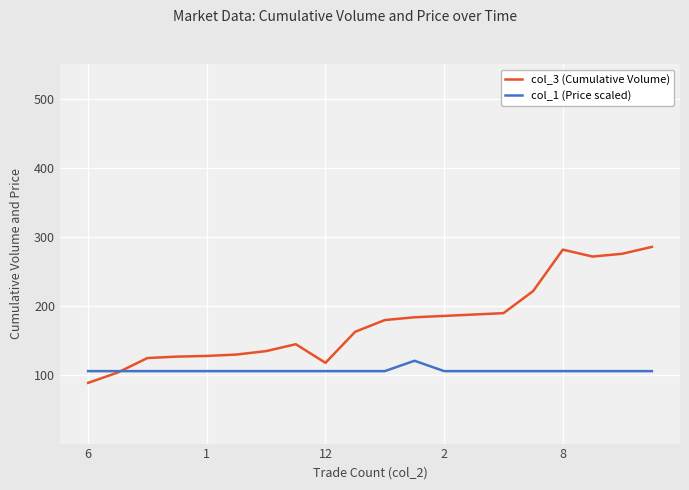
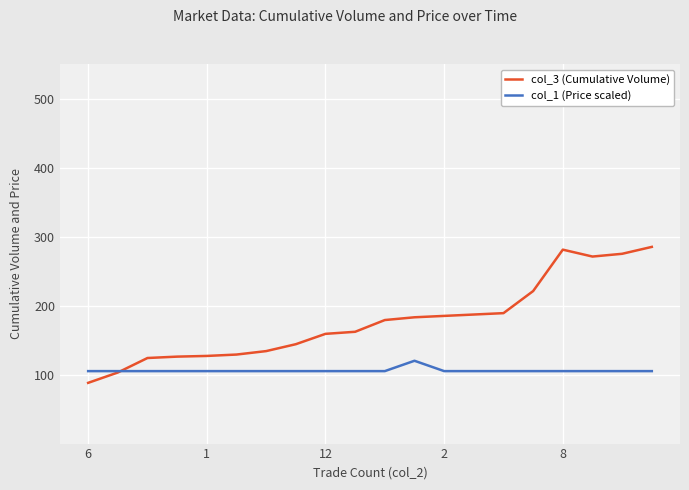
  {
    "col_3 (Cumulative Volume)": {
-     "12": 120,
+     "12": 160,
      "8": 280
    },
    "col_1 (Price scaled)": {
      "12": 110,
      "8": 110
    }
  }
